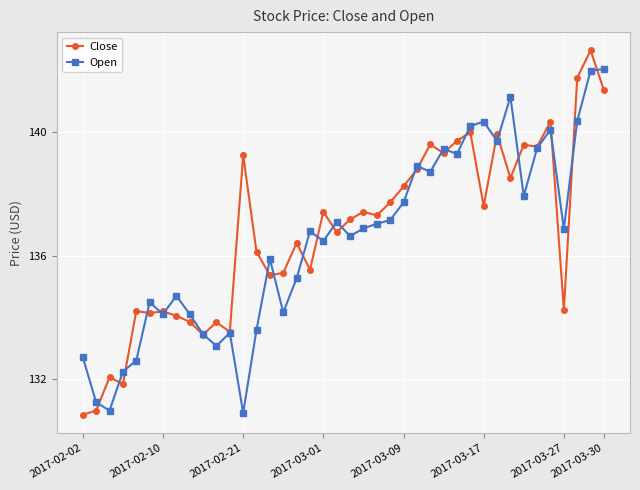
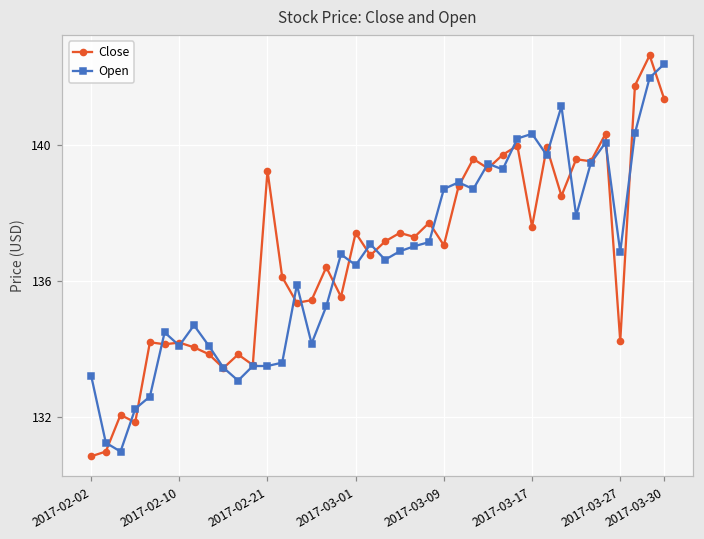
  {
    "Close": {
      "2017-02-02": 130.8,
      "2017-02-10": 134.2,
      "2017-02-21": 139.3,
      "2017-03-01": 137.4,
-     "2017-03-09": 138.2,
+     "2017-03-09": 137.1,
      "2017-03-17": 137.6,
      "2017-03-27": 134.2,
      "2017-03-30": 141.4
    },
    "Open": {
-     "2017-02-02": 132.7,
+     "2017-02-02": 133.2,
      "2017-02-10": 134.1,
-     "2017-02-21": 130.9,
+     "2017-02-21": 133.5,
      "2017-03-01": 136.5,
-     "2017-03-09": 137.7,
+     "2017-03-09": 138.7,
      "2017-03-17": 140.3,
      "2017-03-27": 136.9,
-     "2017-03-30": 142.0
+     "2017-03-30": 142.4
    }
  }
